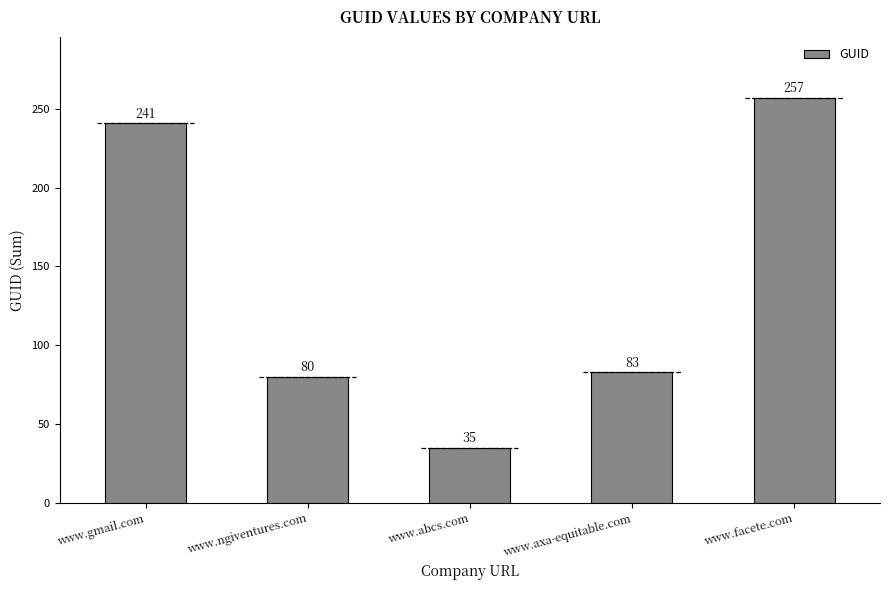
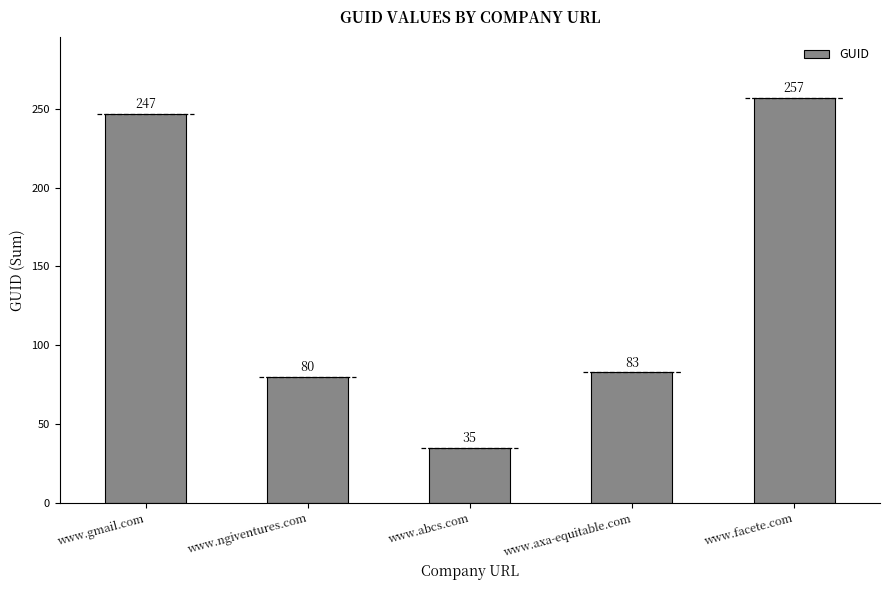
  {
-   "www.gmail.com": 241,
+   "www.gmail.com": 247,
    "www.ngiventures.com": 80,
    "www.abcs.com": 35,
    "www.axa-equitable.com": 83,
    "www.facete.com": 257
  }
